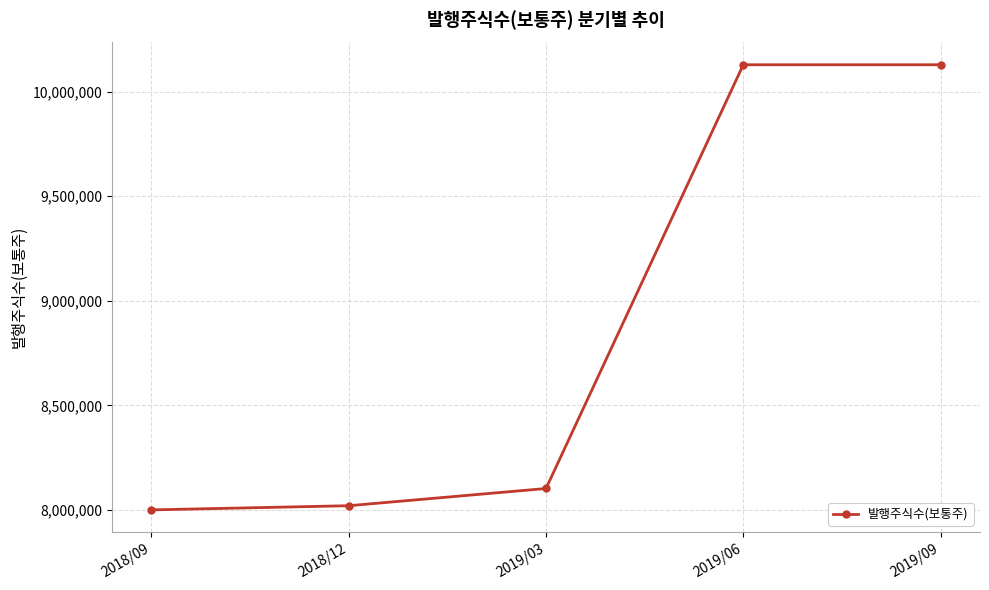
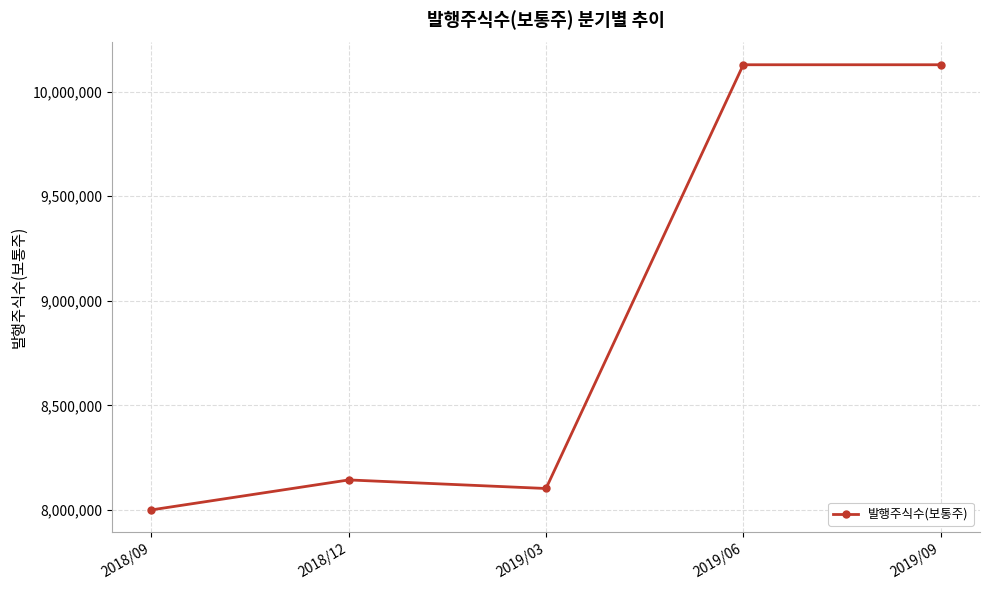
  {
    "2018/09": "8,000,000",
-   "2018/12": "8,020,000",
+   "2018/12": "8,140,000",
    "2019/03": "8,100,000",
    "2019/06": "10,130,000",
    "2019/09": "10,130,000"
  }
